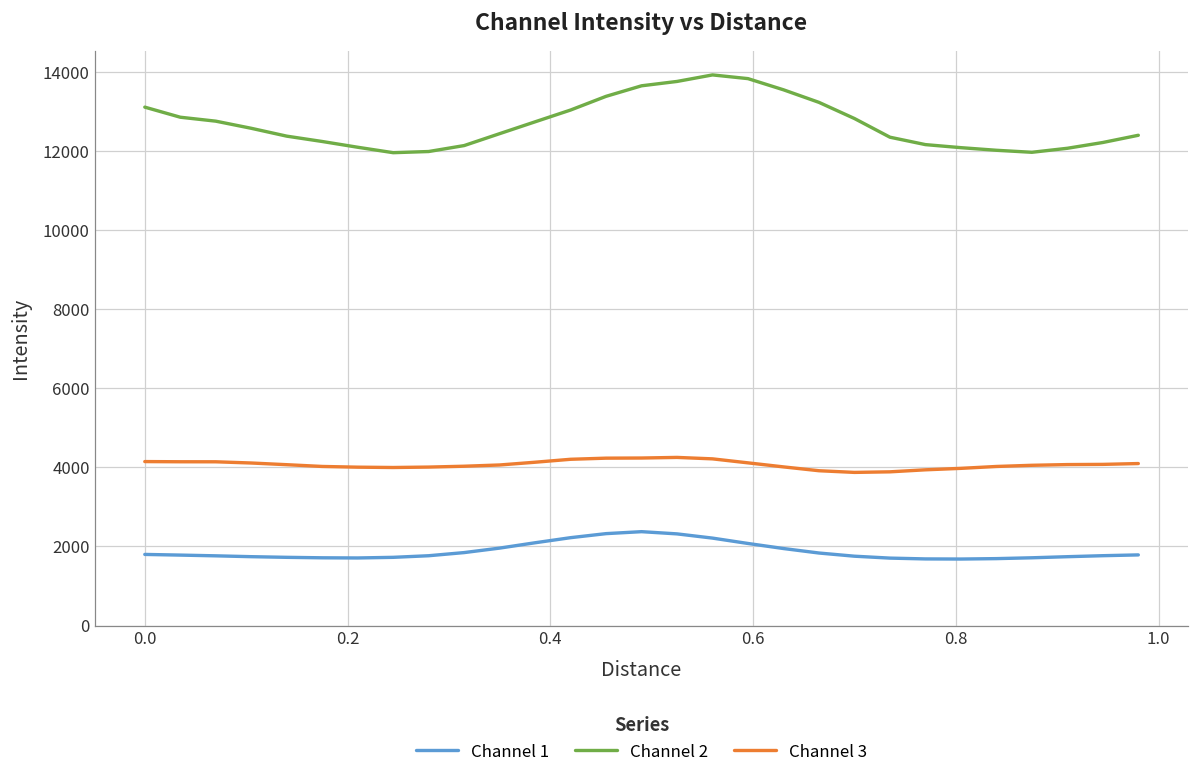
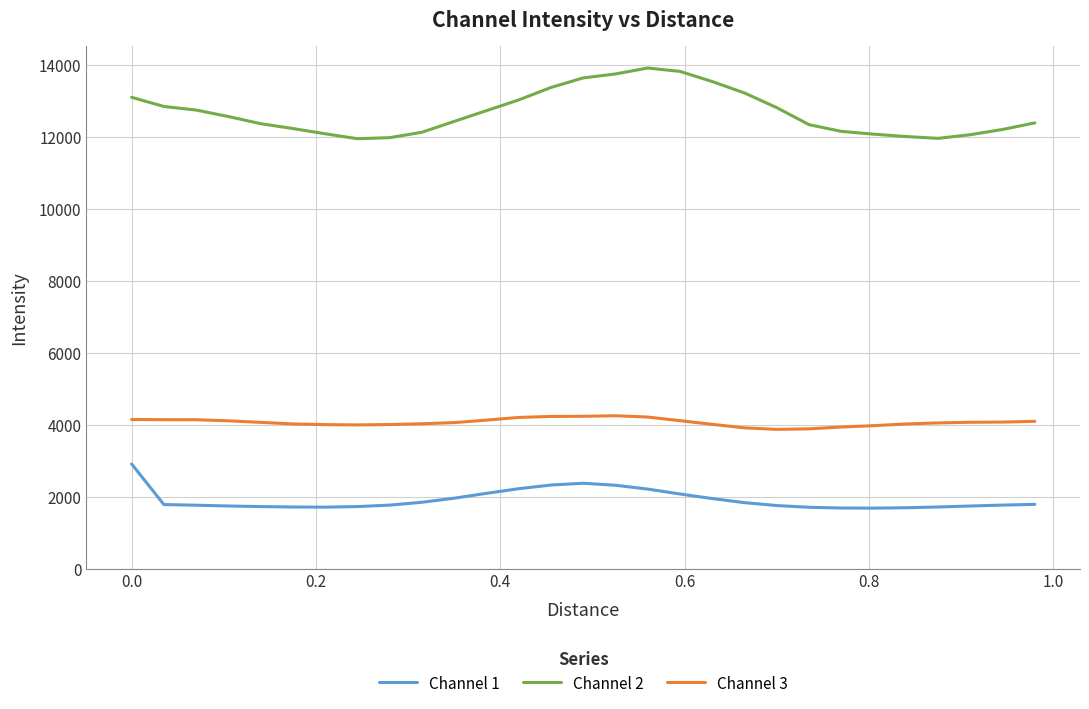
  {
    "Channel 1": {
-     "0.0": 1800
+     "0.0": 2900
    },
    "Channel 2": {
      "0.0": 13100
    },
    "Channel 3": {
      "0.0": 4100
    }
  }
